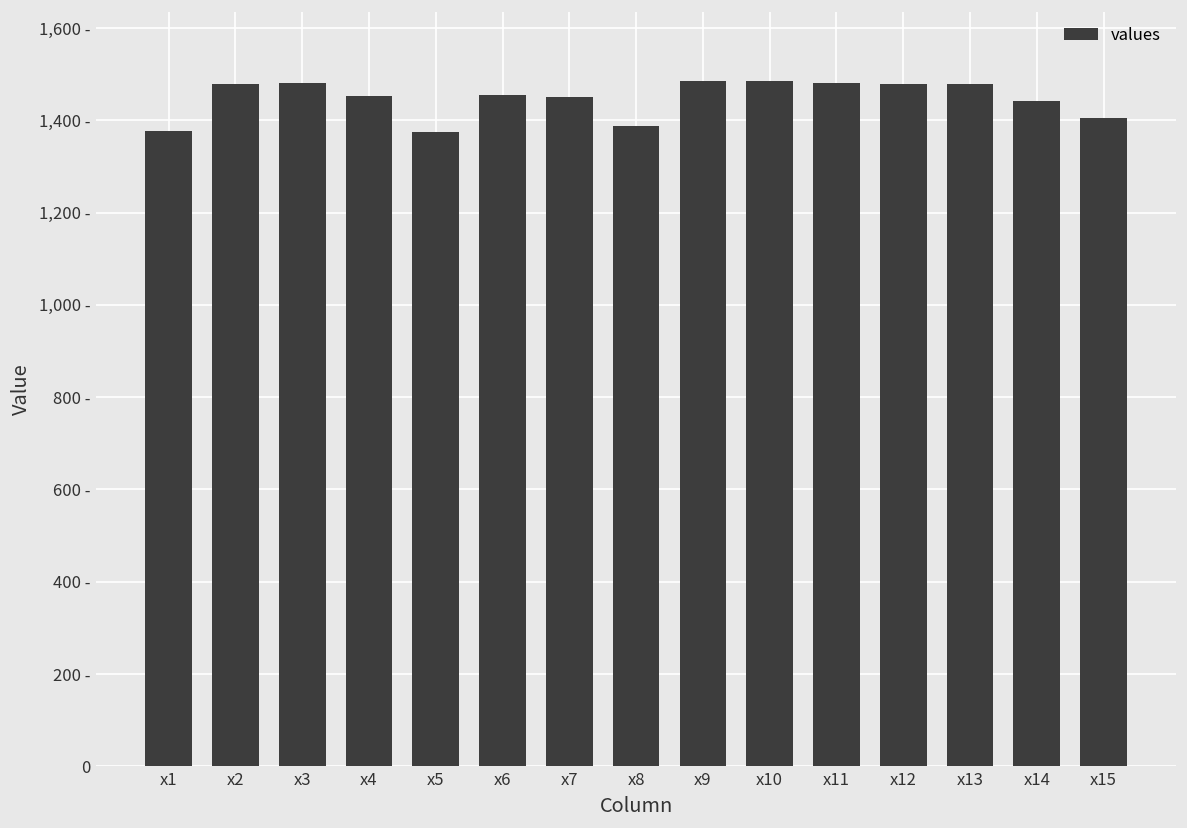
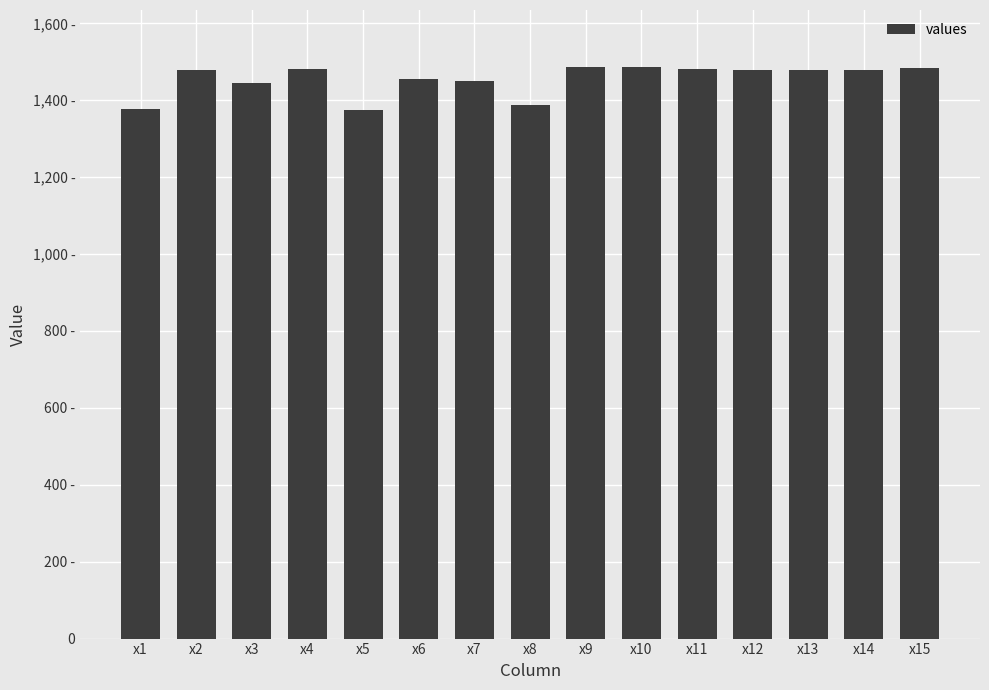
  {
    "x1": "1,380 -",
    "x2": "1,480 -",
-   "x3": "1,480 -",
-   "x4": "1,450 -",
+   "x3": "1,440 -",
+   "x4": "1,480 -",
    "x5": "1,370 -",
    "x6": "1,460 -",
    "x7": "1,450 -",
    "x8": "1,390 -",
    "x9": "1,490 -",
    "x10": "1,490 -",
    "x11": "1,480 -",
    "x12": "1,480 -",
    "x13": "1,480 -",
-   "x14": "1,440 -",
-   "x15": "1,400 -"
+   "x14": "1,480 -",
+   "x15": "1,480 -"
  }
